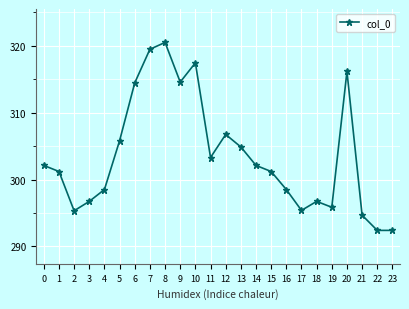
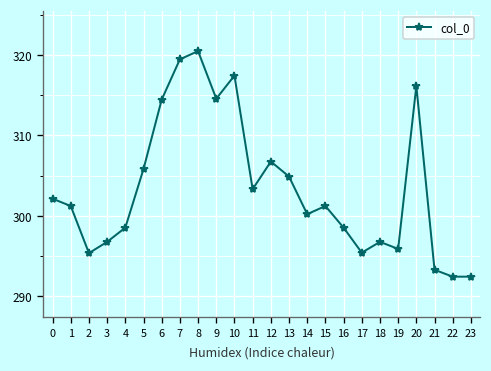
  {
    "0": 302,
    "1": 301,
    "2": 295,
    "3": 297,
    "4": 299,
    "5": 306,
    "6": 314,
    "7": 319,
    "8": 321,
    "9": 315,
    "10": 317,
    "11": 303,
    "12": 307,
    "13": 305,
-   "14": 302,
+   "14": 300,
    "15": 301,
    "16": 299,
    "17": 295,
    "18": 297,
    "19": 296,
    "20": 316,
-   "21": 295,
+   "21": 293,
    "22": 292,
    "23": 292
  }
